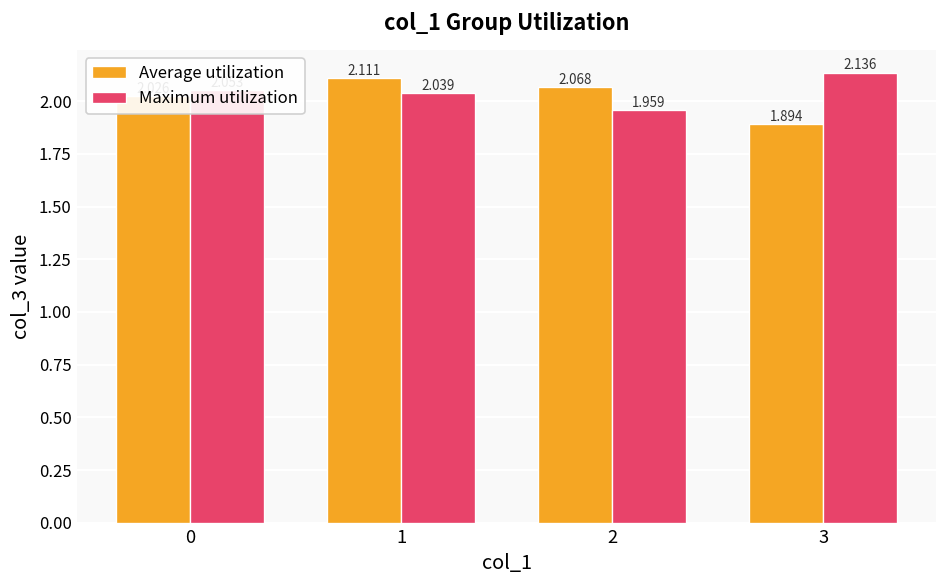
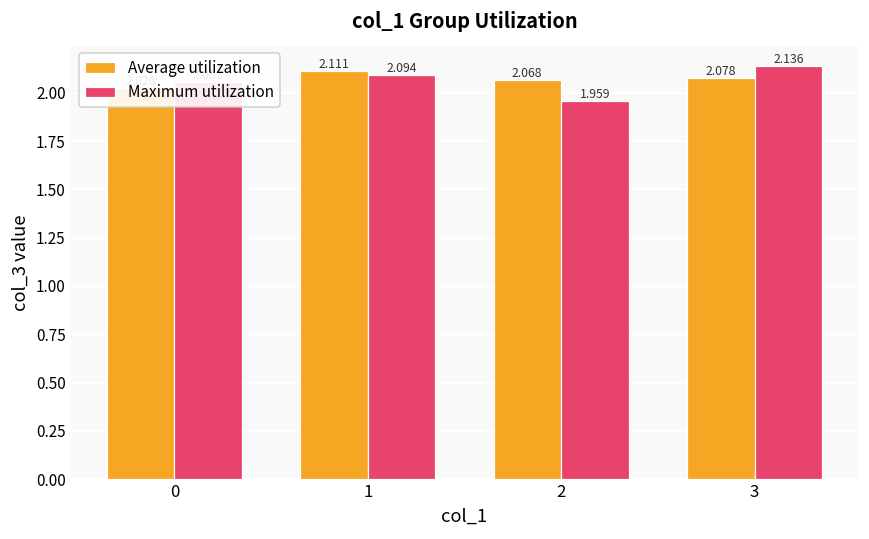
  {
    "Average utilization": {
      "1": 2.111,
      "2": 2.068,
-     "3": 1.894
+     "3": 2.078
    },
    "Maximum utilization": {
-     "1": 2.039,
+     "1": 2.094,
      "2": 1.959,
      "3": 2.136
    }
  }
